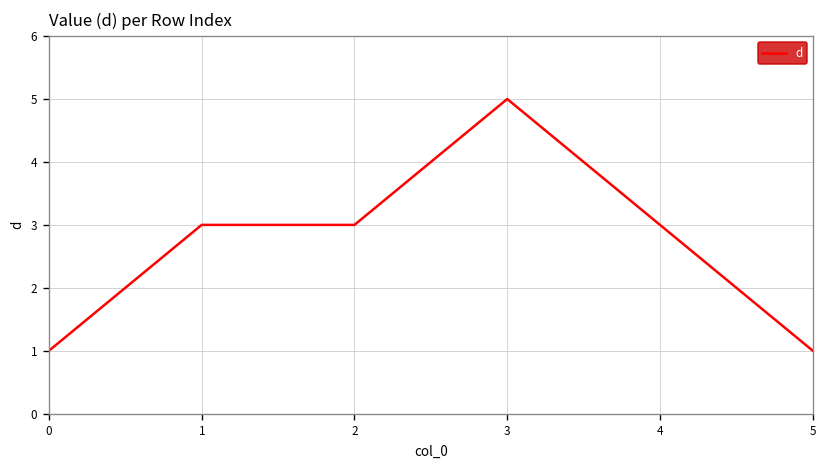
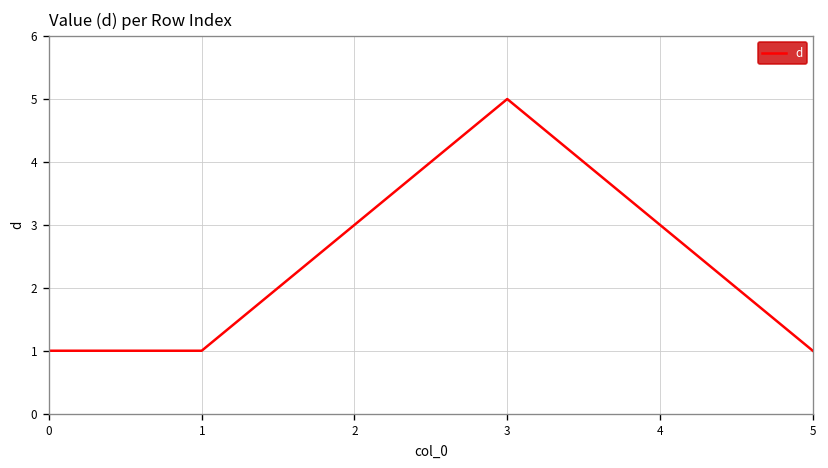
  {
    "0": 1,
-   "1": 3,
+   "1": 1,
    "2": 3,
    "3": 5,
    "4": 3,
    "5": 1
  }
